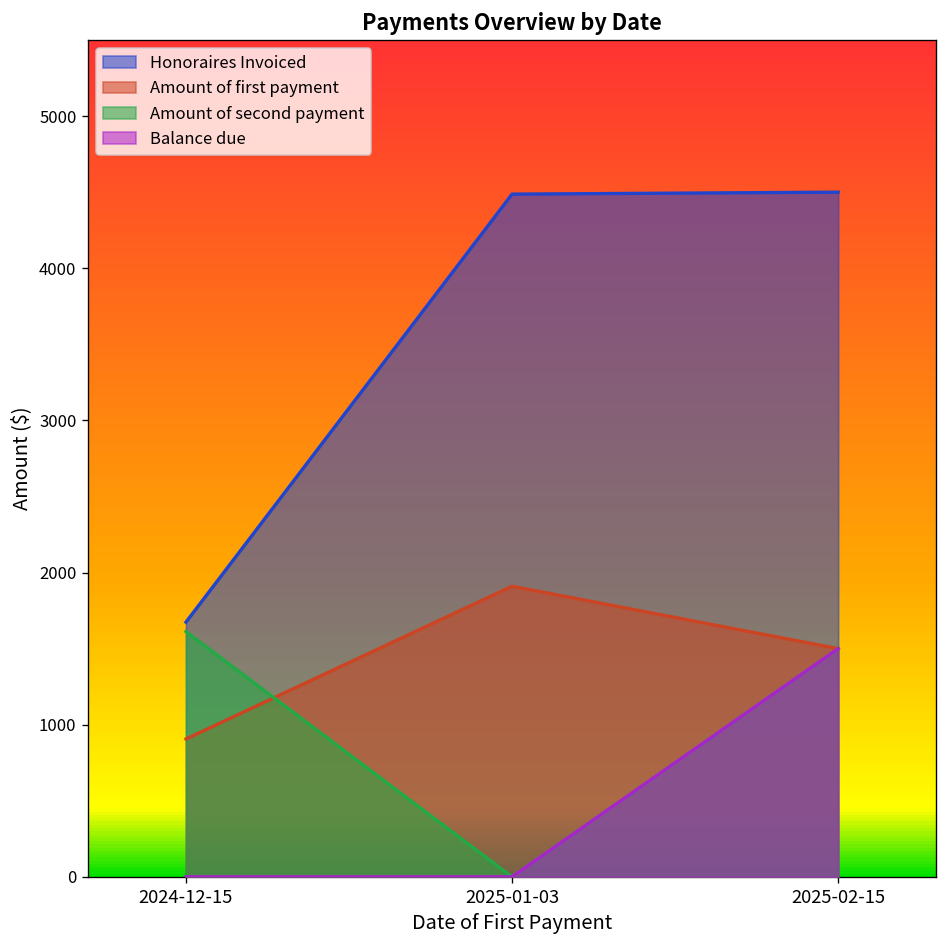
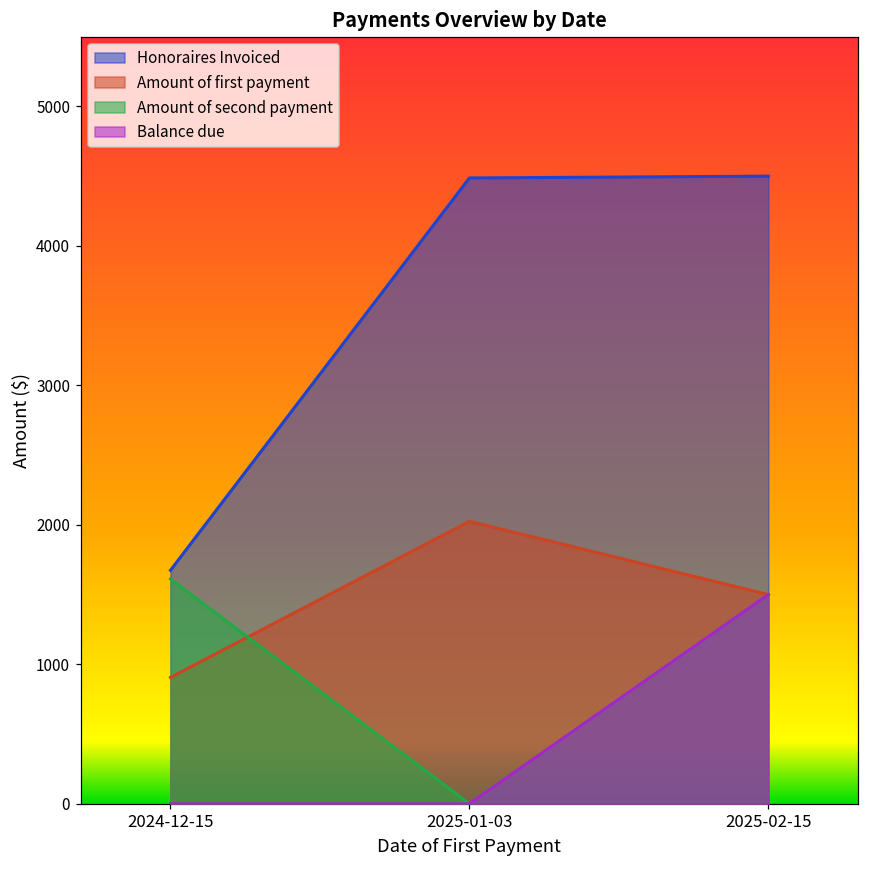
  {
    "Honoraires Invoiced": {
      "2024-12-15": 1670,
      "2025-01-03": 4490,
      "2025-02-15": 4500
    },
    "Amount of first payment": {
      "2024-12-15": 910,
-     "2025-01-03": 1910
+     "2025-01-03": 2030
    },
    "Amount of second payment": {
      "2024-12-15": 1610
    },
    "Balance due": {
      "2024-12-15": 0
    }
  }
